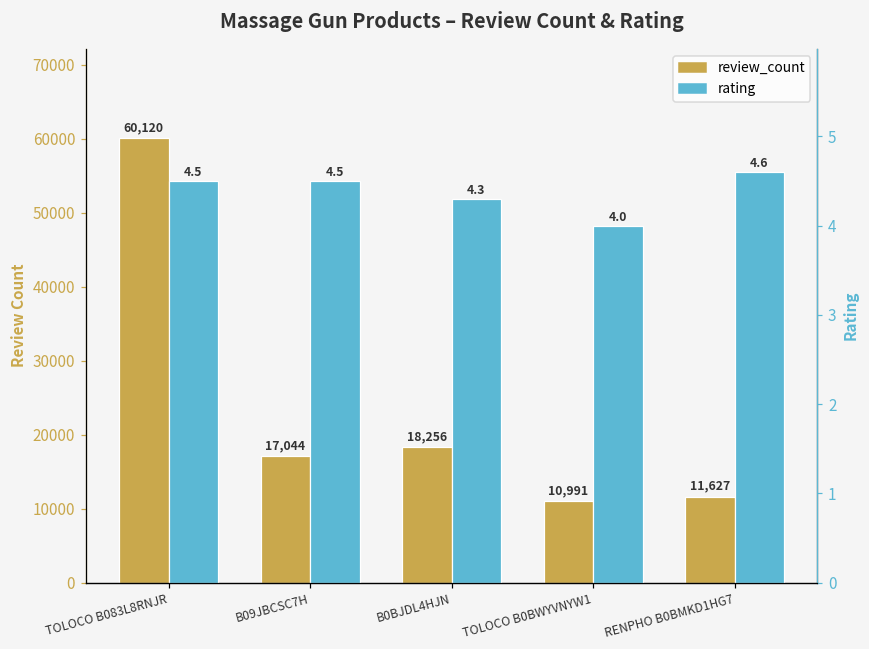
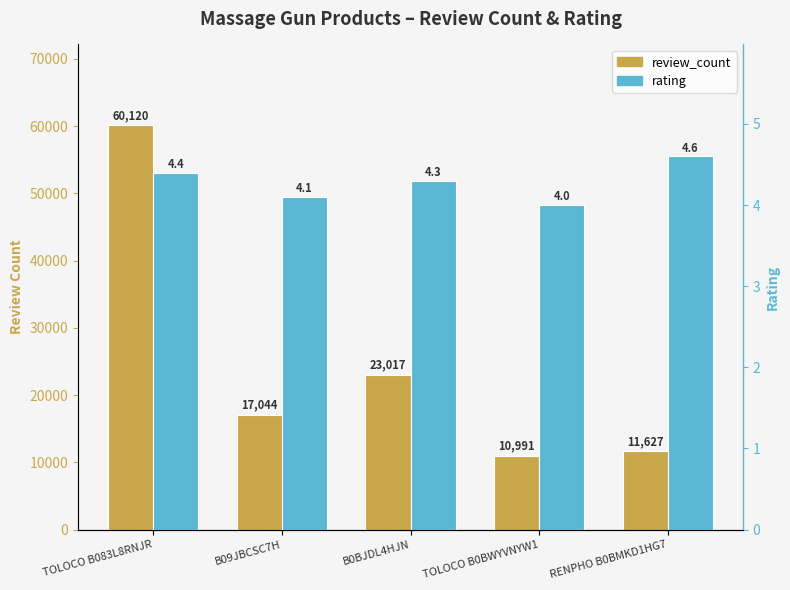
  {
    "review_count": {
      "TOLOCO B083L8RNJR": "60,120",
      "B09JBCSC7H": "17,044",
-     "B0BJDL4HJN": "18,256",
+     "B0BJDL4HJN": "23,017",
      "TOLOCO B0BWYVNYW1": "10,991",
      "RENPHO B0BMKD1HG7": "11,627"
    },
    "rating": {
-     "TOLOCO B083L8RNJR": "4.5",
-     "B09JBCSC7H": "4.5",
+     "TOLOCO B083L8RNJR": "4.4",
+     "B09JBCSC7H": "4.1",
      "B0BJDL4HJN": "4.3",
      "TOLOCO B0BWYVNYW1": "4.0",
      "RENPHO B0BMKD1HG7": "4.6"
    }
  }
